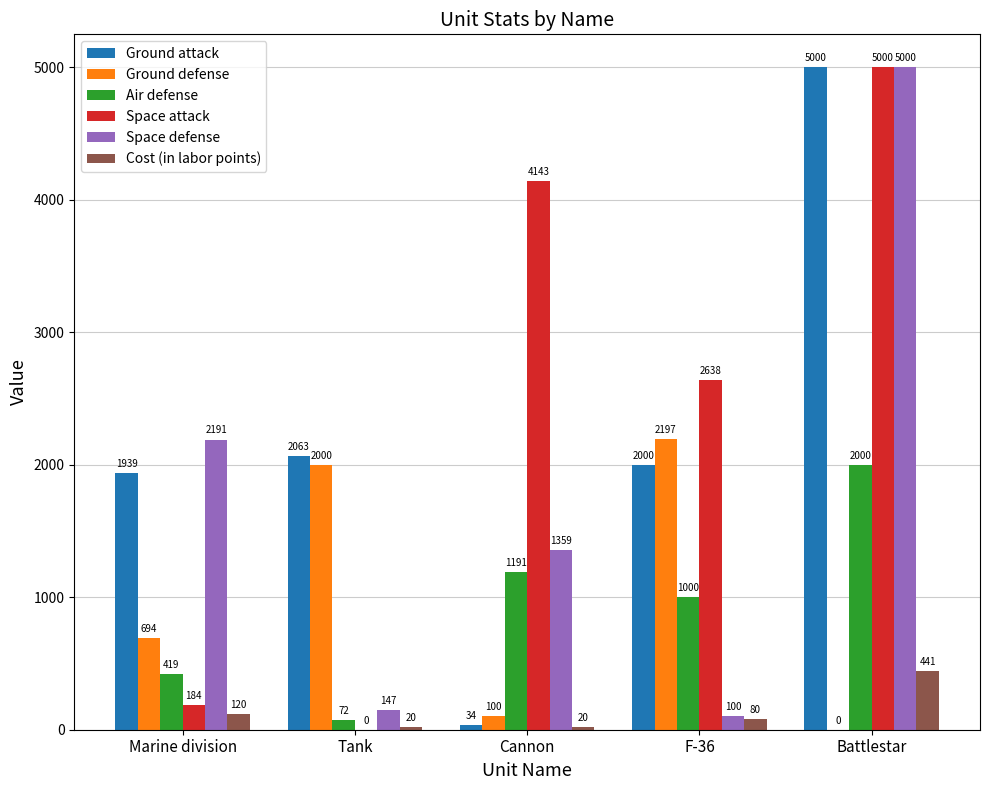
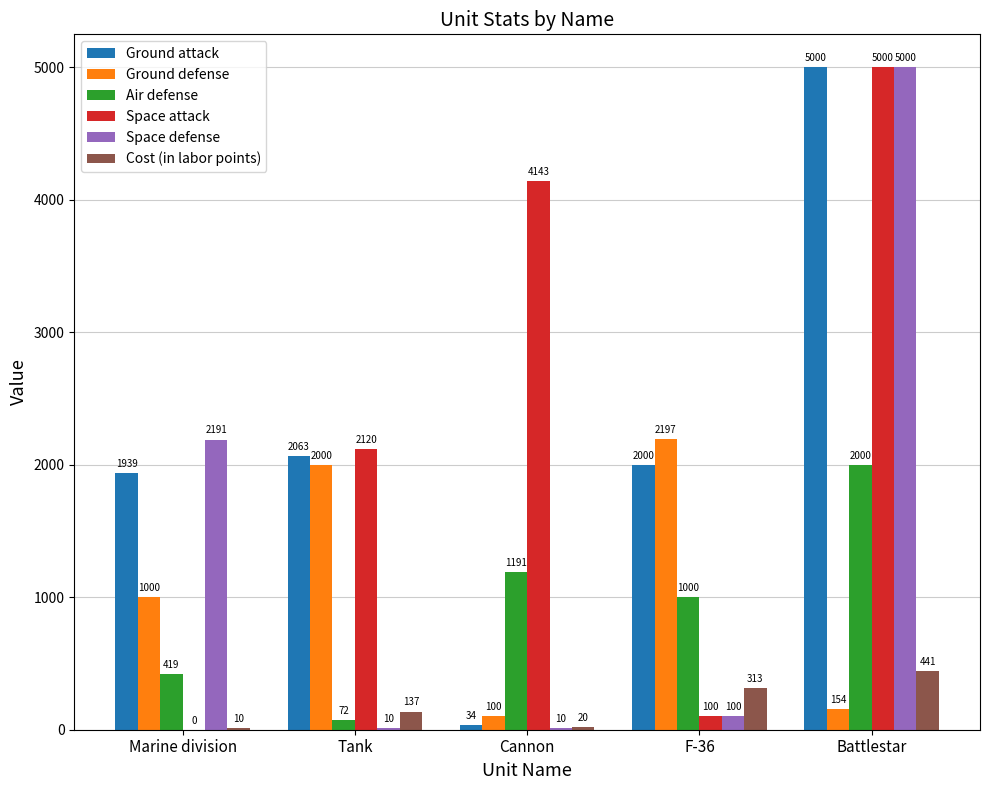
  {
    "Ground attack": {
      "Marine division": 1939,
      "Tank": 2063,
      "Cannon": 34,
      "F-36": 2000,
      "Battlestar": 5000
    },
    "Ground defense": {
-     "Marine division": 694,
+     "Marine division": 1000,
      "Tank": 2000,
      "Cannon": 100,
      "F-36": 2197,
-     "Battlestar": 0
+     "Battlestar": 154
    },
    "Air defense": {
      "Marine division": 419,
      "Tank": 72,
      "Cannon": 1191,
      "F-36": 1000,
      "Battlestar": 2000
    },
    "Space attack": {
-     "Marine division": 184,
-     "Tank": 0,
+     "Marine division": 0,
+     "Tank": 2120,
      "Cannon": 4143,
-     "F-36": 2638,
+     "F-36": 100,
      "Battlestar": 5000
    },
    "Space defense": {
      "Marine division": 2191,
-     "Tank": 147,
-     "Cannon": 1359,
+     "Tank": 10,
+     "Cannon": 10,
      "F-36": 100,
      "Battlestar": 5000
    },
    "Cost (in labor points)": {
-     "Marine division": 120,
-     "Tank": 20,
+     "Marine division": 10,
+     "Tank": 137,
      "Cannon": 20,
-     "F-36": 80,
+     "F-36": 313,
      "Battlestar": 441
    }
  }
